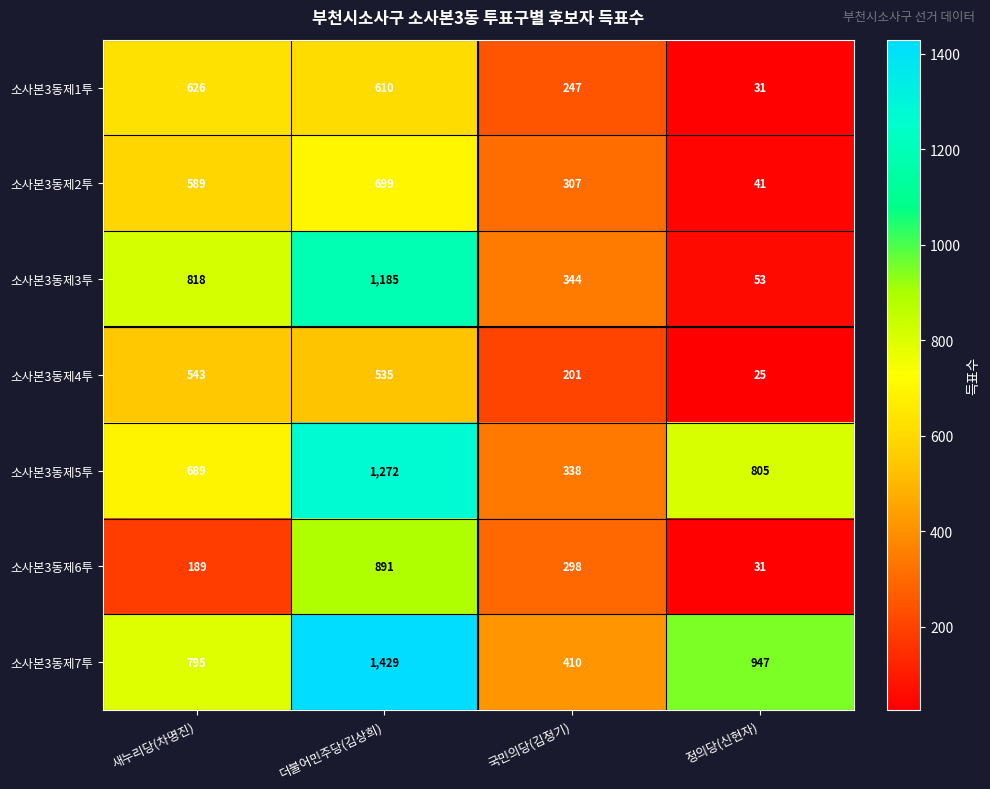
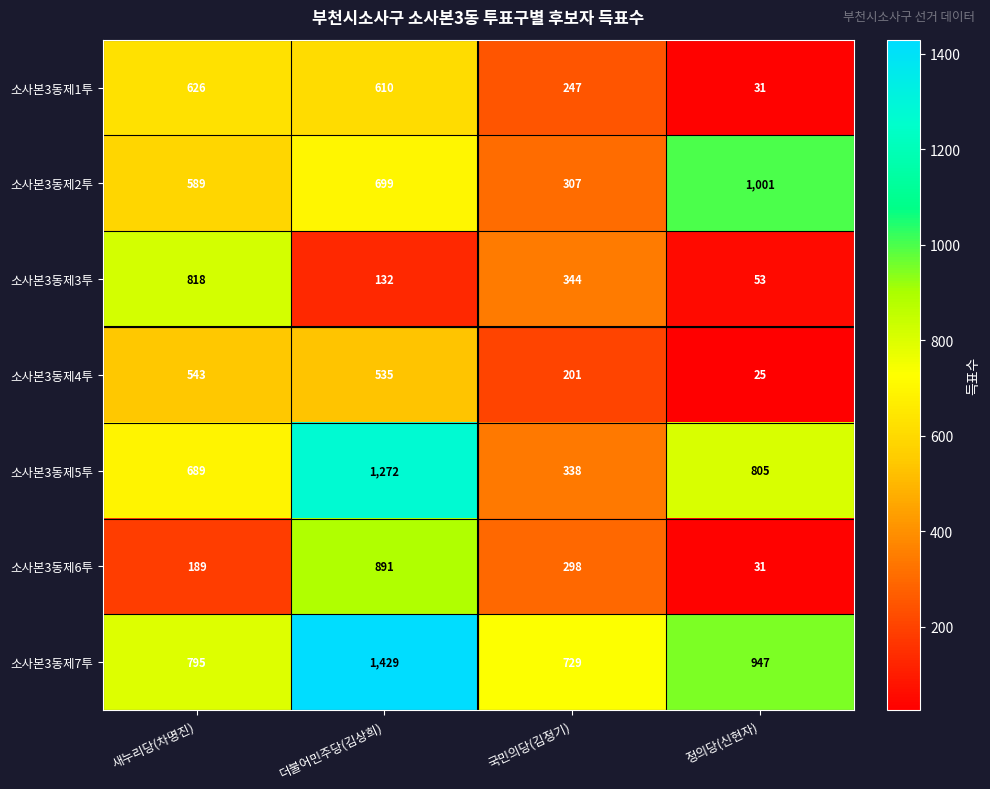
  {
    "소사본3동제1투": {
      "새누리당(차명진)": "626",
      "더불어민주당(김상희)": "610",
      "국민의당(김정기)": "247",
      "정의당(신현자)": "31"
    },
    "소사본3동제2투": {
      "새누리당(차명진)": "589",
      "더불어민주당(김상희)": "699",
      "국민의당(김정기)": "307",
-     "정의당(신현자)": "41"
+     "정의당(신현자)": "1,001"
    },
    "소사본3동제3투": {
      "새누리당(차명진)": "818",
-     "더불어민주당(김상희)": "1,185",
+     "더불어민주당(김상희)": "132",
      "국민의당(김정기)": "344",
      "정의당(신현자)": "53"
    },
    "소사본3동제4투": {
      "새누리당(차명진)": "543",
      "더불어민주당(김상희)": "535",
      "국민의당(김정기)": "201",
      "정의당(신현자)": "25"
    },
    "소사본3동제5투": {
      "새누리당(차명진)": "689",
      "더불어민주당(김상희)": "1,272",
      "국민의당(김정기)": "338",
      "정의당(신현자)": "805"
    },
    "소사본3동제6투": {
      "새누리당(차명진)": "189",
      "더불어민주당(김상희)": "891",
      "국민의당(김정기)": "298",
      "정의당(신현자)": "31"
    },
    "소사본3동제7투": {
      "새누리당(차명진)": "795",
      "더불어민주당(김상희)": "1,429",
-     "국민의당(김정기)": "410",
+     "국민의당(김정기)": "729",
      "정의당(신현자)": "947"
    }
  }
